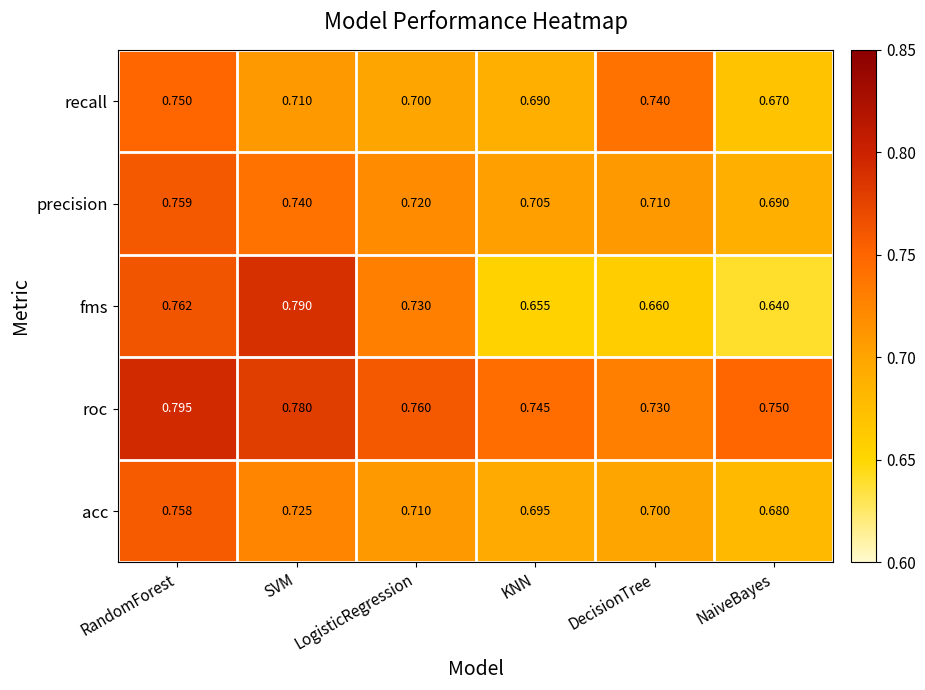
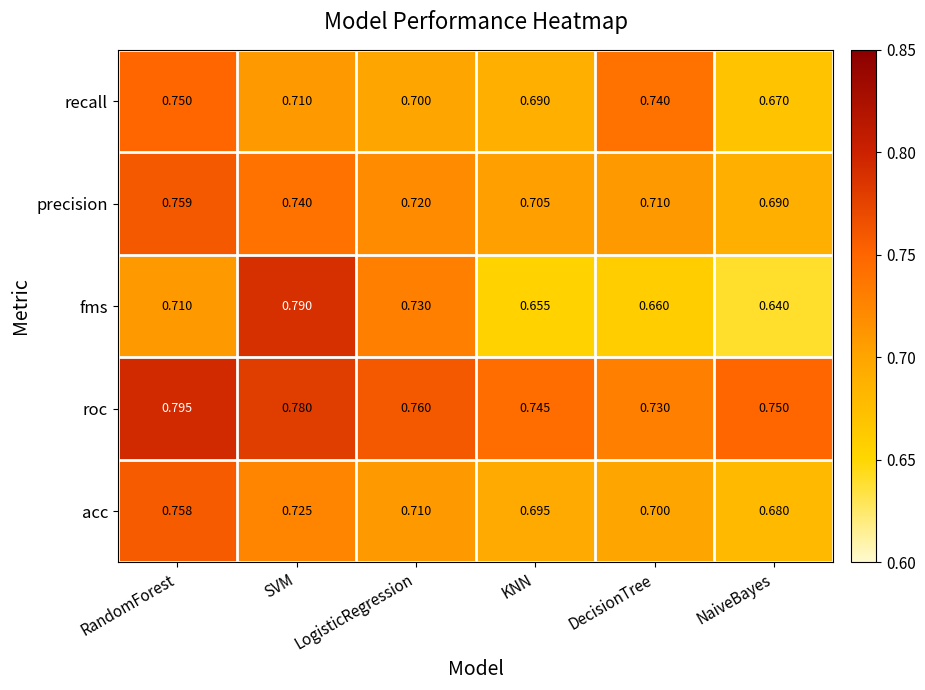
  {
    "recall": {
      "RandomForest": 0.750,
      "SVM": 0.710,
      "LogisticRegression": 0.700,
      "KNN": 0.690,
      "DecisionTree": 0.740,
      "NaiveBayes": 0.670
    },
    "precision": {
      "RandomForest": 0.759,
      "SVM": 0.740,
      "LogisticRegression": 0.720,
      "KNN": 0.705,
      "DecisionTree": 0.710,
      "NaiveBayes": 0.690
    },
    "fms": {
-     "RandomForest": 0.762,
+     "RandomForest": 0.710,
      "SVM": 0.790,
      "LogisticRegression": 0.730,
      "KNN": 0.655,
      "DecisionTree": 0.660,
      "NaiveBayes": 0.640
    },
    "roc": {
      "RandomForest": 0.795,
      "SVM": 0.780,
      "LogisticRegression": 0.760,
      "KNN": 0.745,
      "DecisionTree": 0.730,
      "NaiveBayes": 0.750
    },
    "acc": {
      "RandomForest": 0.758,
      "SVM": 0.725,
      "LogisticRegression": 0.710,
      "KNN": 0.695,
      "DecisionTree": 0.700,
      "NaiveBayes": 0.680
    }
  }
